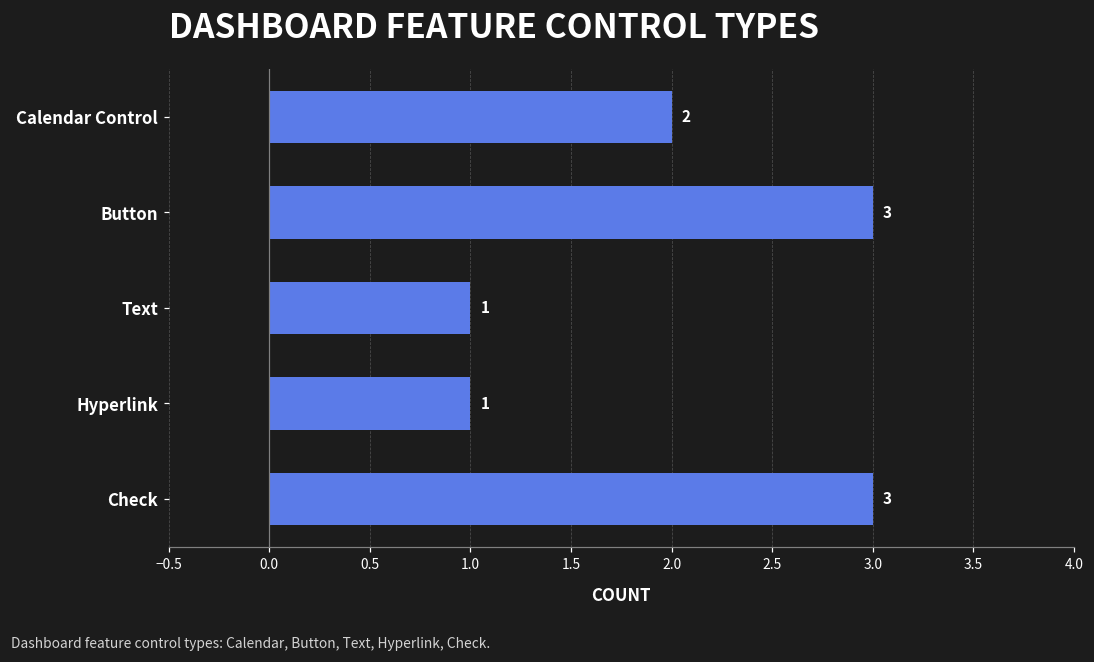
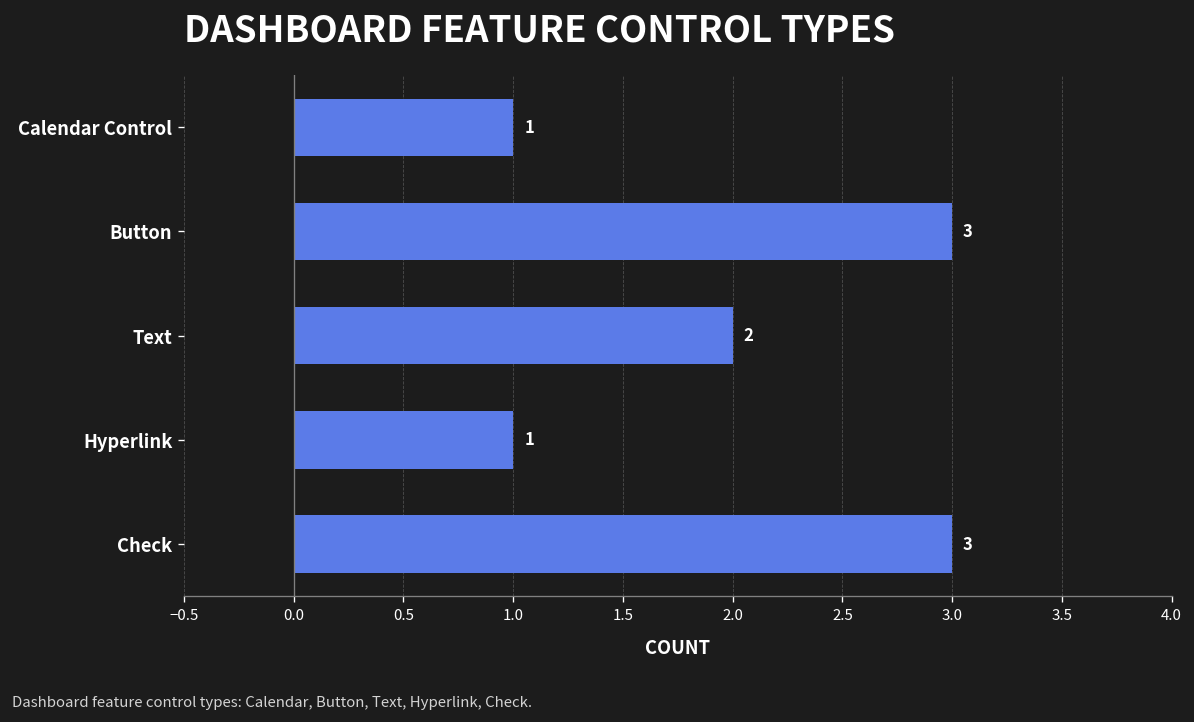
  {
-   "Calendar Control": 2,
+   "Calendar Control": 1,
    "Button": 3,
-   "Text": 1,
+   "Text": 2,
    "Hyperlink": 1,
    "Check": 3
  }
